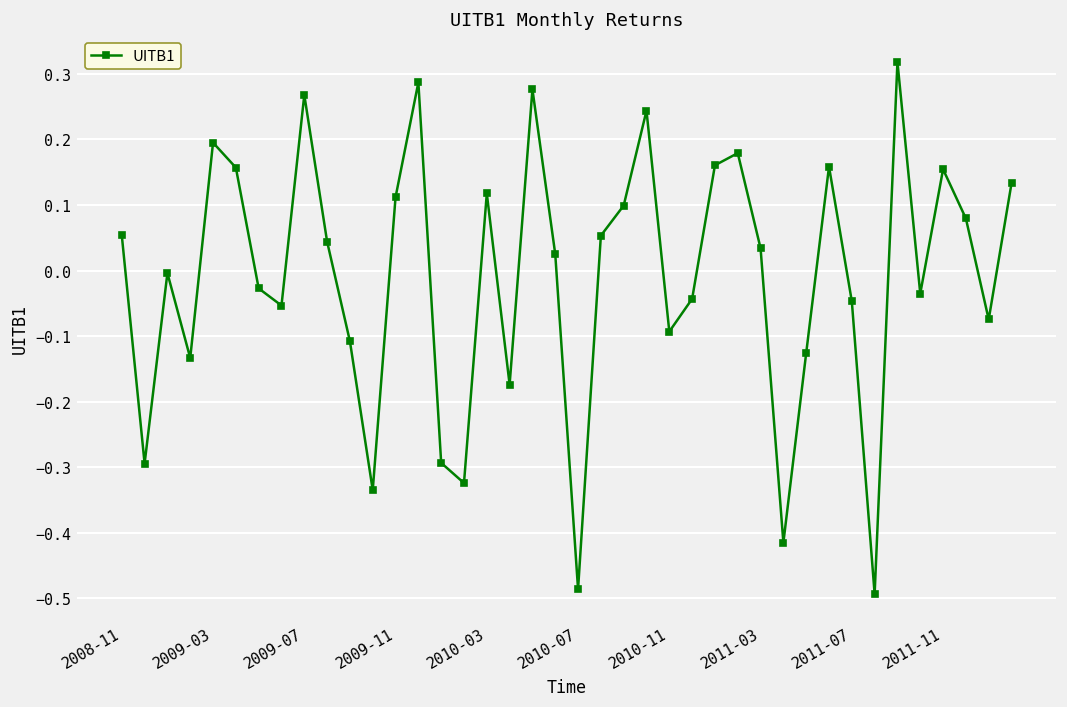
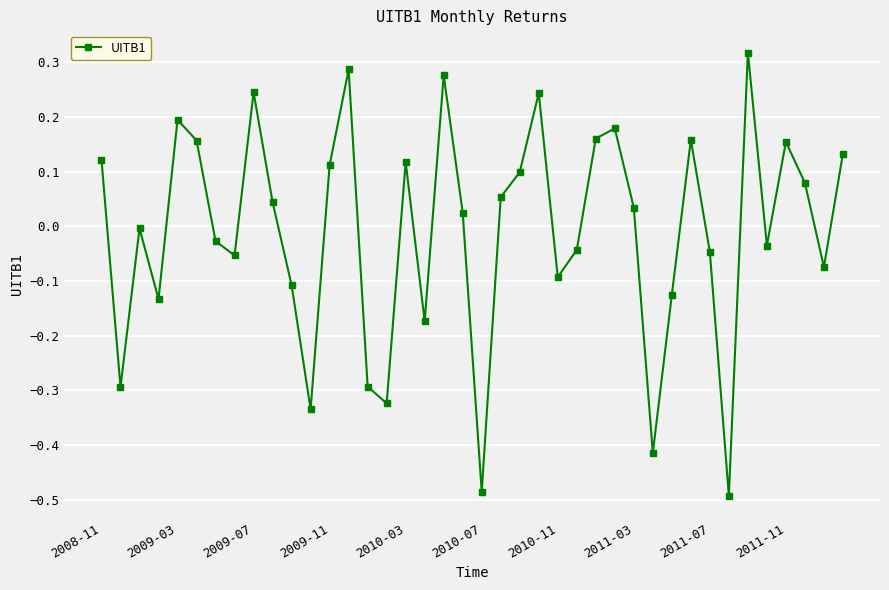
  {
-   "2008-11": 0.05,
+   "2008-11": 0.12,
    "2009-03": 0.20,
-   "2009-07": 0.27,
+   "2009-07": 0.25,
    "2009-11": 0.11,
    "2010-03": 0.12,
    "2010-07": -0.49,
    "2010-11": -0.09,
    "2011-03": 0.03,
    "2011-07": -0.05,
    "2011-11": 0.15
  }
